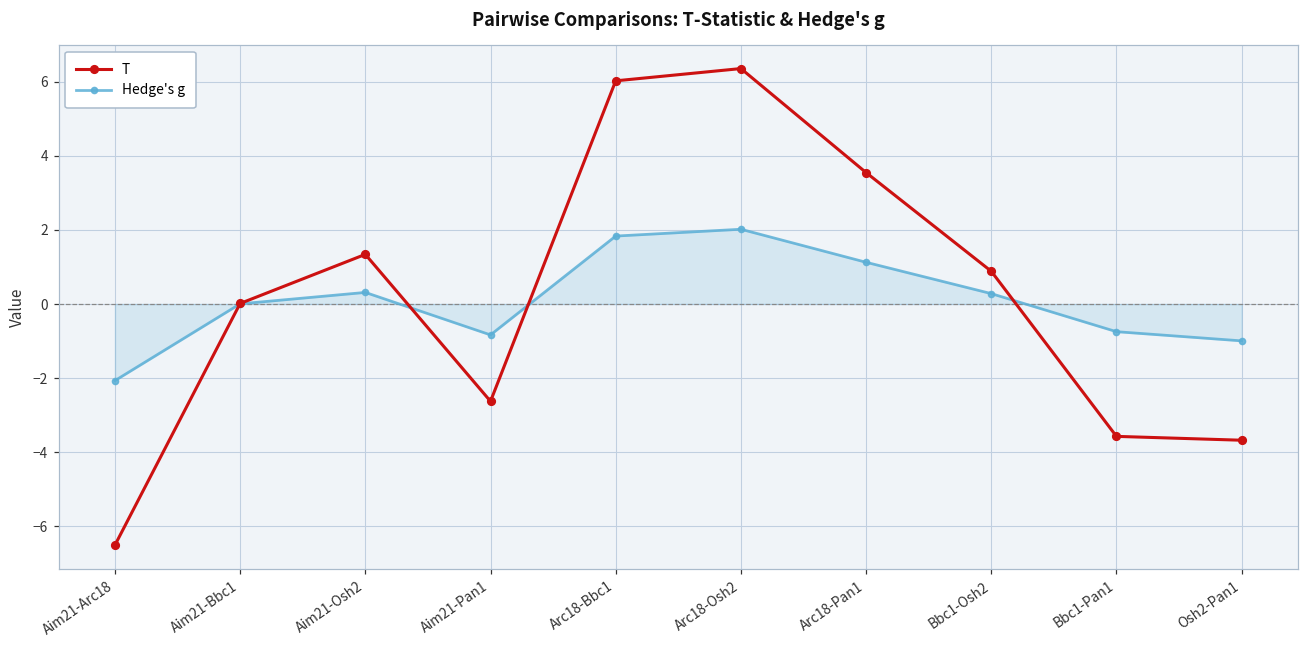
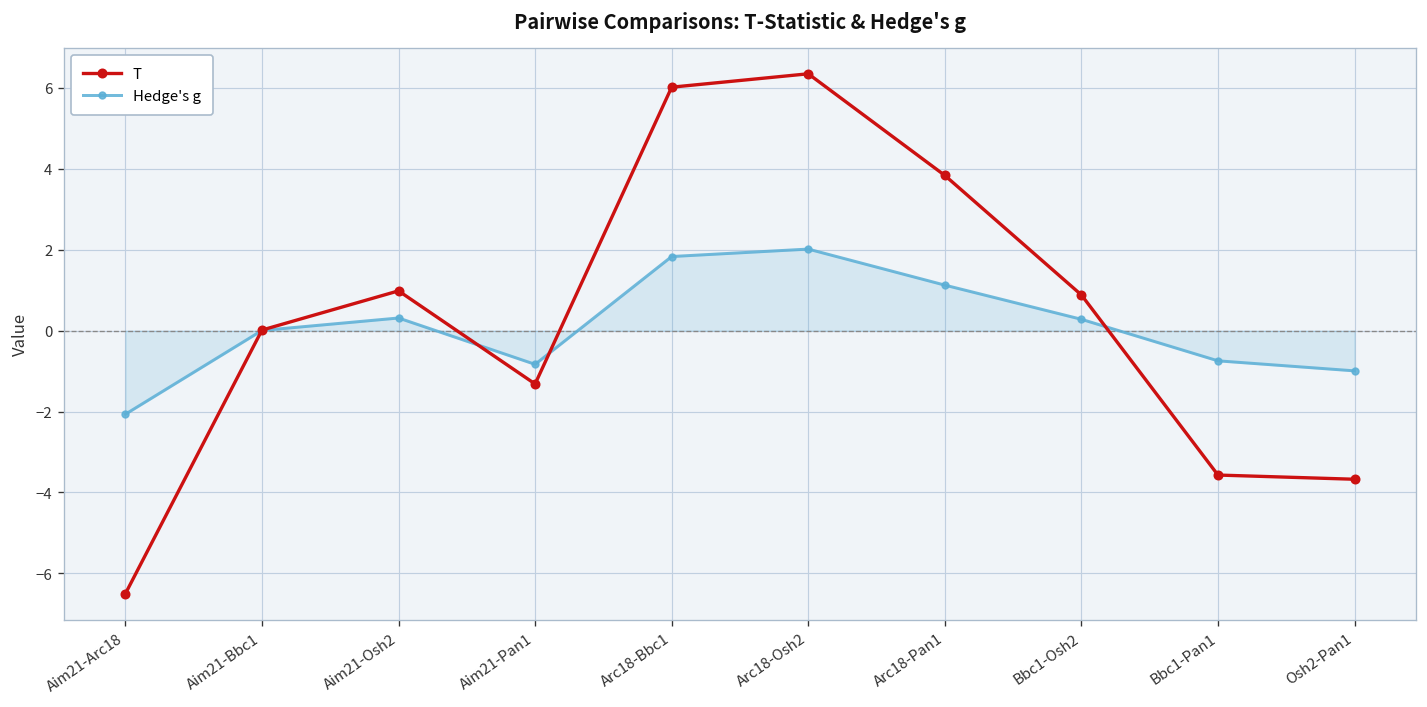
  {
    "T": {
      "Aim21-Arc18": -6.5,
-     "Aim21-Osh2": 1.3,
-     "Aim21-Pan1": -2.6,
+     "Aim21-Osh2": 1.0,
+     "Aim21-Pan1": -1.3,
      "Arc18-Bbc1": 6.0,
      "Arc18-Osh2": 6.4,
-     "Arc18-Pan1": 3.5,
+     "Arc18-Pan1": 3.8,
      "Bbc1-Osh2": 0.9,
      "Bbc1-Pan1": -3.6,
      "Osh2-Pan1": -3.7
    }
  }
